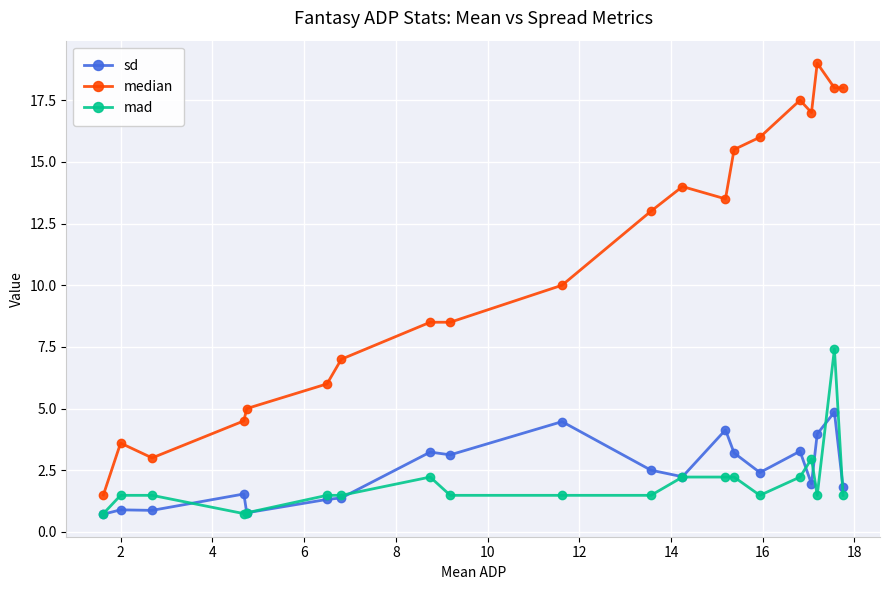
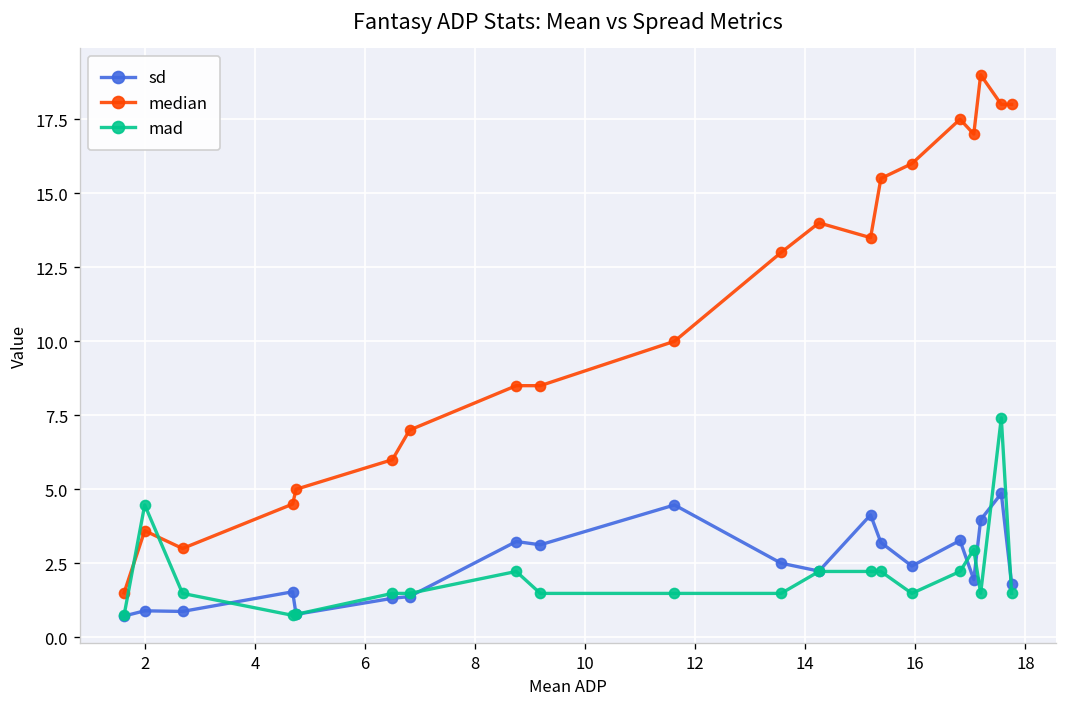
  {
    "sd": {
      "2": 0.9
    },
    "median": {
      "2": 3.6
    },
    "mad": {
-     "2": 1.5
+     "2": 4.5
    }
  }
